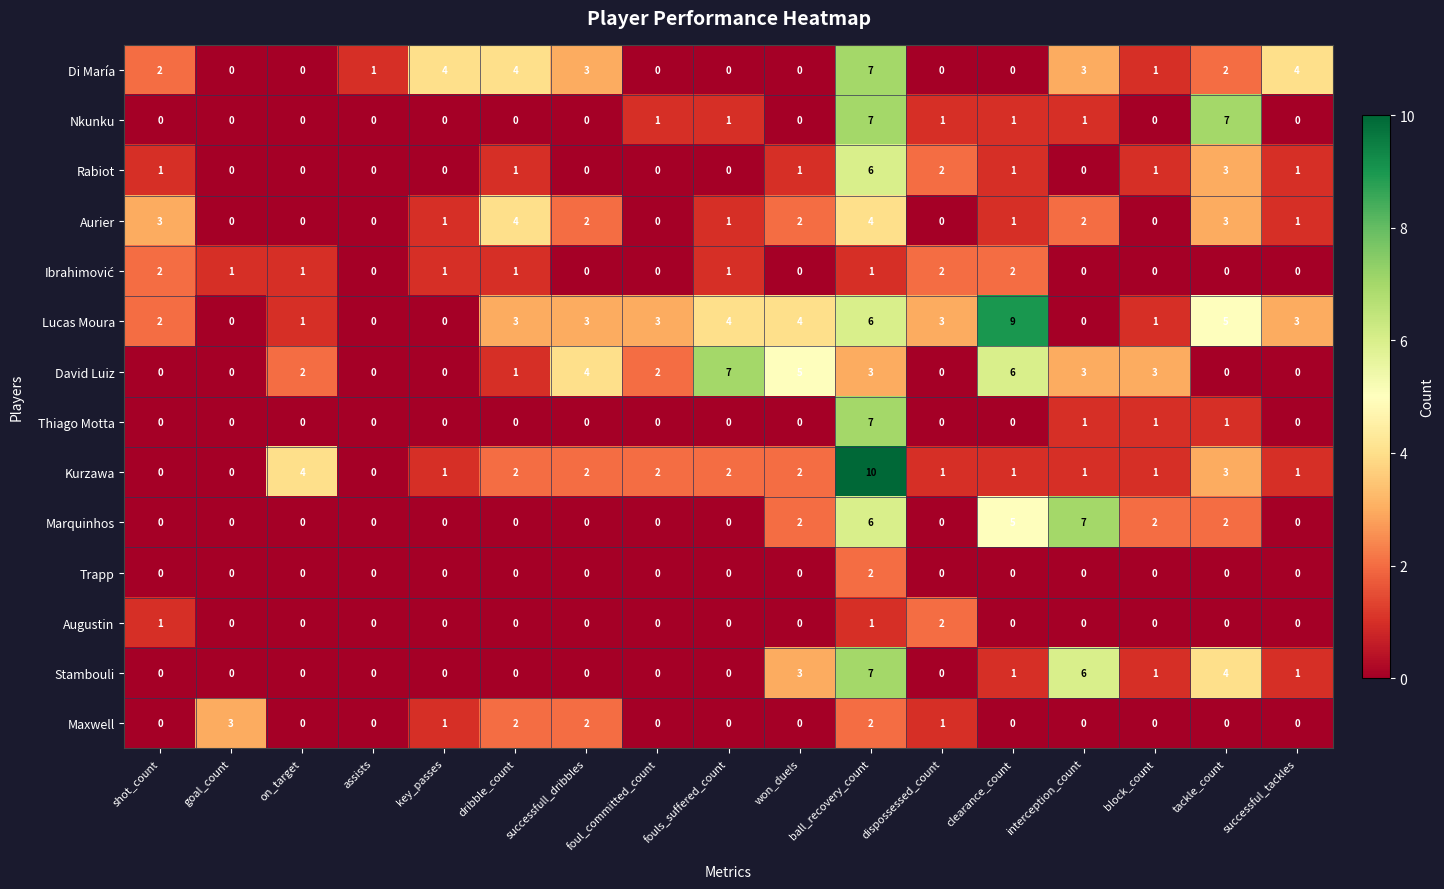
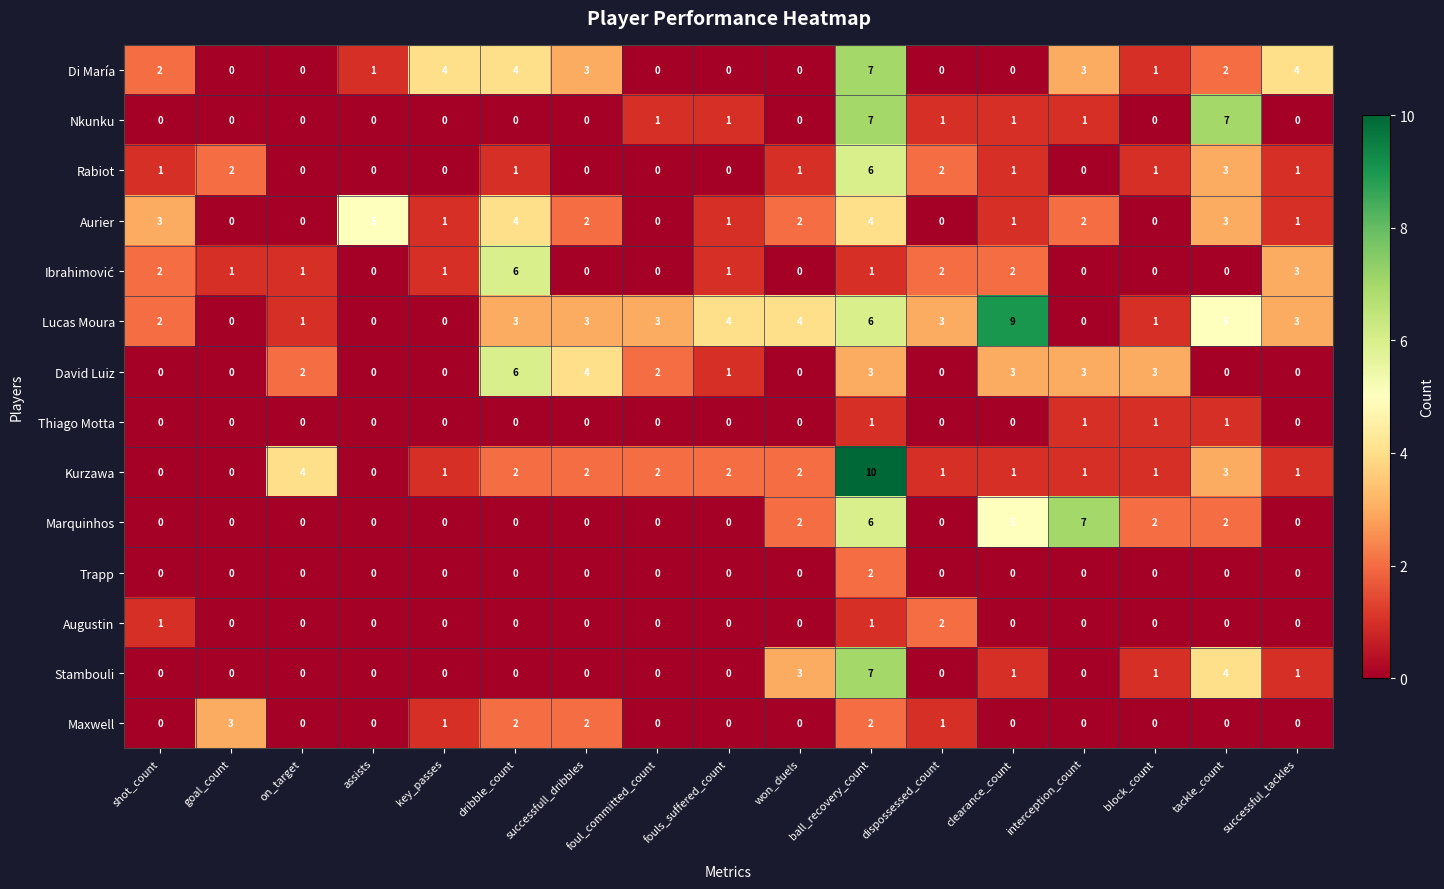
  {
    "Rabiot": {
      "shot_count": 1,
-     "goal_count": 0,
+     "goal_count": 2,
      "on_target": 0,
      "assists": 0,
      "key_passes": 0,
      "dribble_count": 1,
      "successfull_dribbles": 0,
      "foul_committed_count": 0,
      "fouls_suffered_count": 0,
      "won_duels": 1,
      "ball_recovery_count": 6,
      "dispossessed_count": 2,
      "clearance_count": 1,
      "interception_count": 0,
      "block_count": 1,
      "tackle_count": 3,
      "successful_tackles": 1
    },
    "Aurier": {
      "shot_count": 3,
      "goal_count": 0,
      "on_target": 0,
-     "assists": 0,
+     "assists": 5,
      "key_passes": 1,
      "dribble_count": 4,
      "successfull_dribbles": 2,
      "foul_committed_count": 0,
      "fouls_suffered_count": 1,
      "won_duels": 2,
      "ball_recovery_count": 4,
      "dispossessed_count": 0,
      "clearance_count": 1,
      "interception_count": 2,
      "block_count": 0,
      "tackle_count": 3,
      "successful_tackles": 1
    },
    "Ibrahimović": {
      "shot_count": 2,
      "goal_count": 1,
      "on_target": 1,
      "assists": 0,
      "key_passes": 1,
-     "dribble_count": 1,
+     "dribble_count": 6,
      "successfull_dribbles": 0,
      "foul_committed_count": 0,
      "fouls_suffered_count": 1,
      "won_duels": 0,
      "ball_recovery_count": 1,
      "dispossessed_count": 2,
      "clearance_count": 2,
      "interception_count": 0,
      "block_count": 0,
      "tackle_count": 0,
-     "successful_tackles": 0
+     "successful_tackles": 3
    },
    "David Luiz": {
      "shot_count": 0,
      "goal_count": 0,
      "on_target": 2,
      "assists": 0,
      "key_passes": 0,
-     "dribble_count": 1,
+     "dribble_count": 6,
      "successfull_dribbles": 4,
      "foul_committed_count": 2,
-     "fouls_suffered_count": 7,
-     "won_duels": 5,
+     "fouls_suffered_count": 1,
+     "won_duels": 0,
      "ball_recovery_count": 3,
      "dispossessed_count": 0,
-     "clearance_count": 6,
+     "clearance_count": 3,
      "interception_count": 3,
      "block_count": 3,
      "tackle_count": 0,
      "successful_tackles": 0
    },
    "Thiago Motta": {
      "shot_count": 0,
      "goal_count": 0,
      "on_target": 0,
      "assists": 0,
      "key_passes": 0,
      "dribble_count": 0,
      "successfull_dribbles": 0,
      "foul_committed_count": 0,
      "fouls_suffered_count": 0,
      "won_duels": 0,
-     "ball_recovery_count": 7,
+     "ball_recovery_count": 1,
      "dispossessed_count": 0,
      "clearance_count": 0,
      "interception_count": 1,
      "block_count": 1,
      "tackle_count": 1,
      "successful_tackles": 0
    },
    "Stambouli": {
      "shot_count": 0,
      "goal_count": 0,
      "on_target": 0,
      "assists": 0,
      "key_passes": 0,
      "dribble_count": 0,
      "successfull_dribbles": 0,
      "foul_committed_count": 0,
      "fouls_suffered_count": 0,
      "won_duels": 3,
      "ball_recovery_count": 7,
      "dispossessed_count": 0,
      "clearance_count": 1,
-     "interception_count": 6,
+     "interception_count": 0,
      "block_count": 1,
      "tackle_count": 4,
      "successful_tackles": 1
    }
  }
